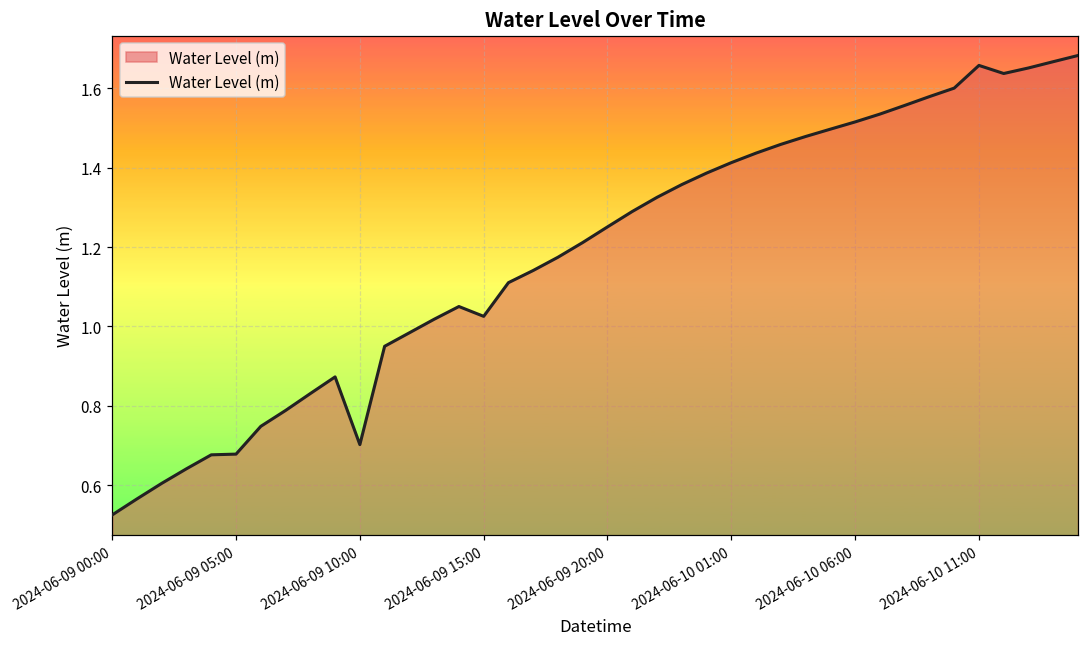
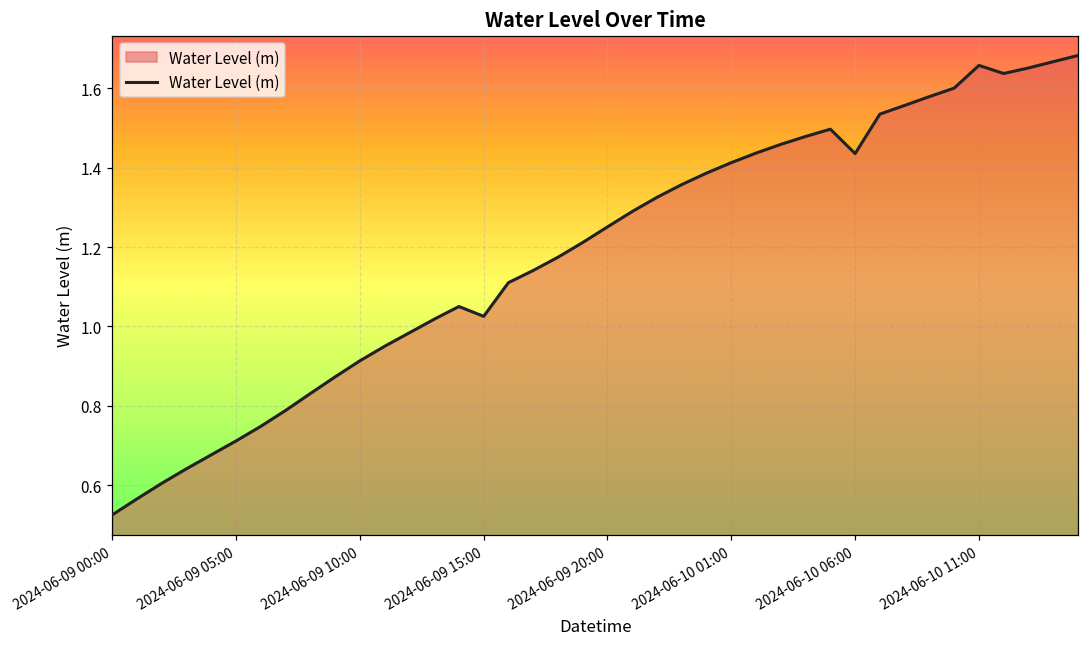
  {
    "2024-06-09 00:00": 0.52,
-   "2024-06-09 05:00": 0.68,
-   "2024-06-09 10:00": 0.70,
+   "2024-06-09 05:00": 0.71,
+   "2024-06-09 10:00": 0.91,
    "2024-06-09 15:00": 1.03,
    "2024-06-09 20:00": 1.25,
    "2024-06-10 01:00": 1.41,
-   "2024-06-10 06:00": 1.52,
+   "2024-06-10 06:00": 1.44,
    "2024-06-10 11:00": 1.66
  }
